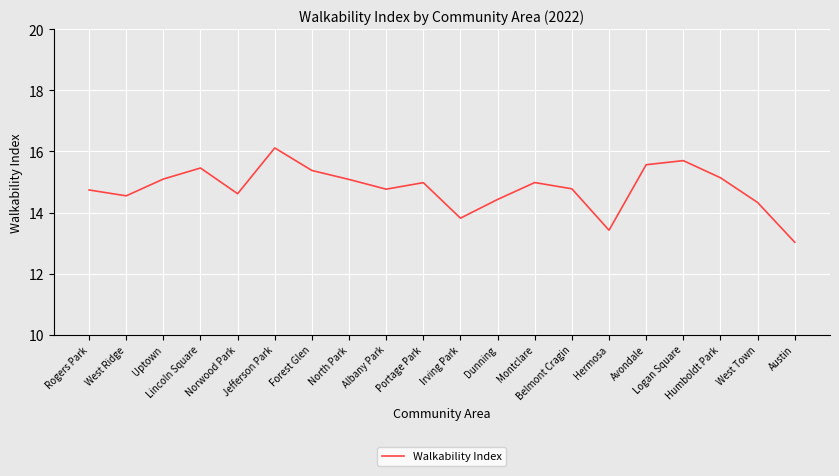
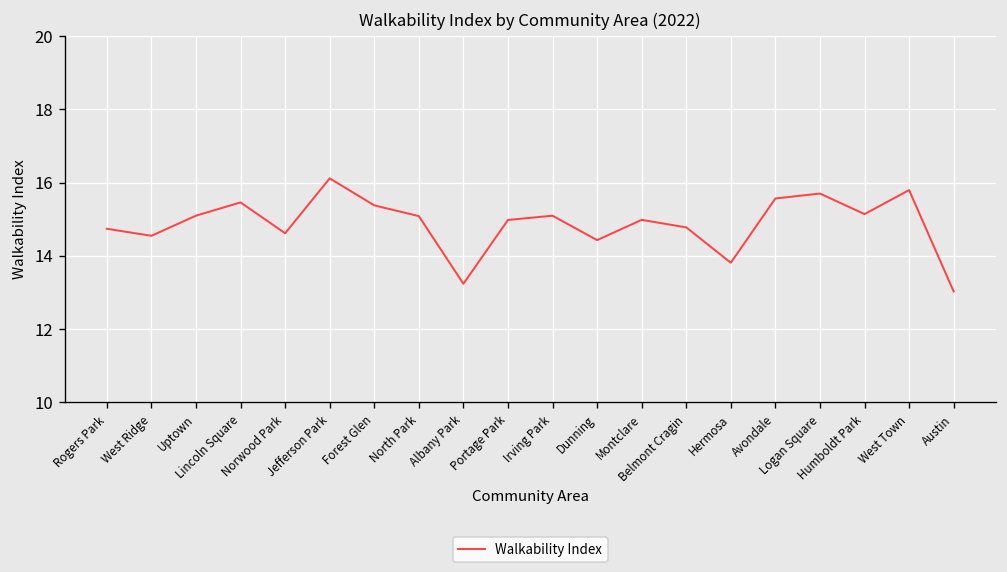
  {
    "Rogers Park": 14.7,
    "West Ridge": 14.5,
    "Uptown": 15.1,
    "Lincoln Square": 15.5,
    "Norwood Park": 14.6,
    "Jefferson Park": 16.1,
    "Forest Glen": 15.4,
    "North Park": 15.1,
-   "Albany Park": 14.8,
+   "Albany Park": 13.2,
    "Portage Park": 15.0,
-   "Irving Park": 13.8,
+   "Irving Park": 15.1,
    "Dunning": 14.4,
    "Montclare": 15.0,
    "Belmont Cragin": 14.8,
-   "Hermosa": 13.4,
+   "Hermosa": 13.8,
    "Avondale": 15.6,
    "Logan Square": 15.7,
    "Humboldt Park": 15.1,
-   "West Town": 14.3,
+   "West Town": 15.8,
    "Austin": 13.0
  }
